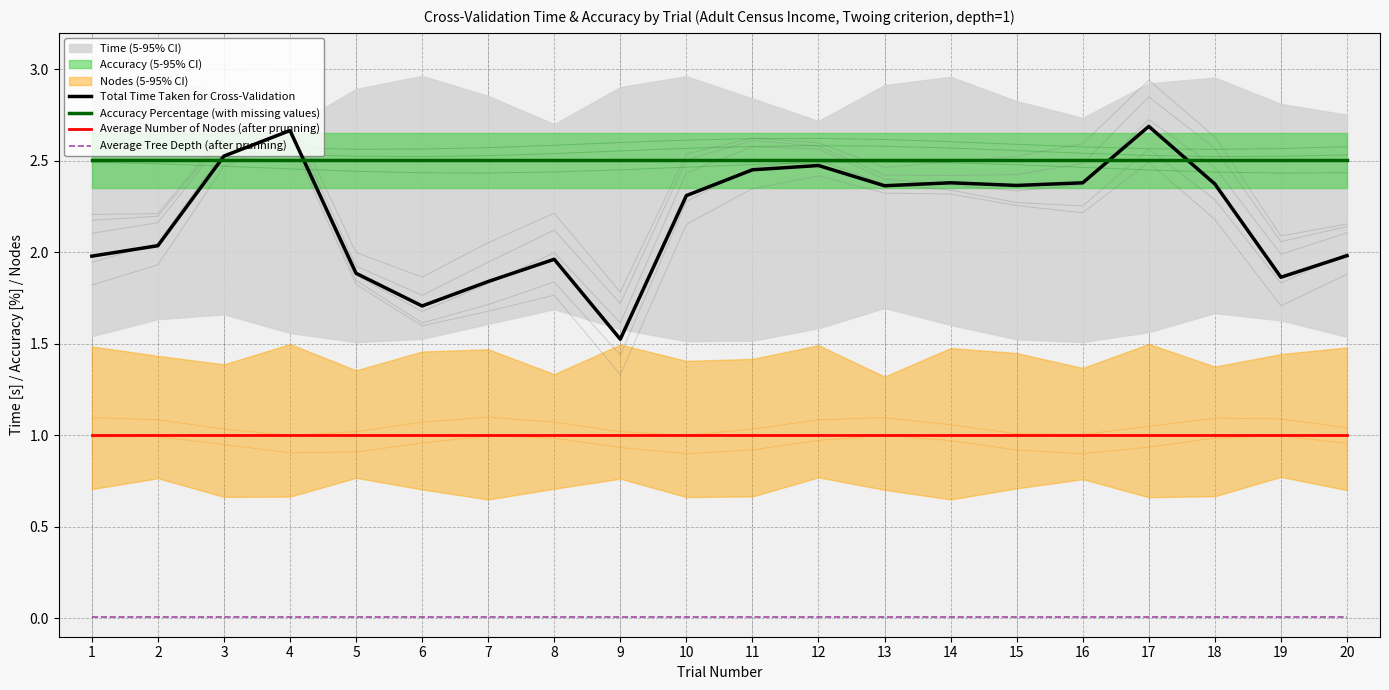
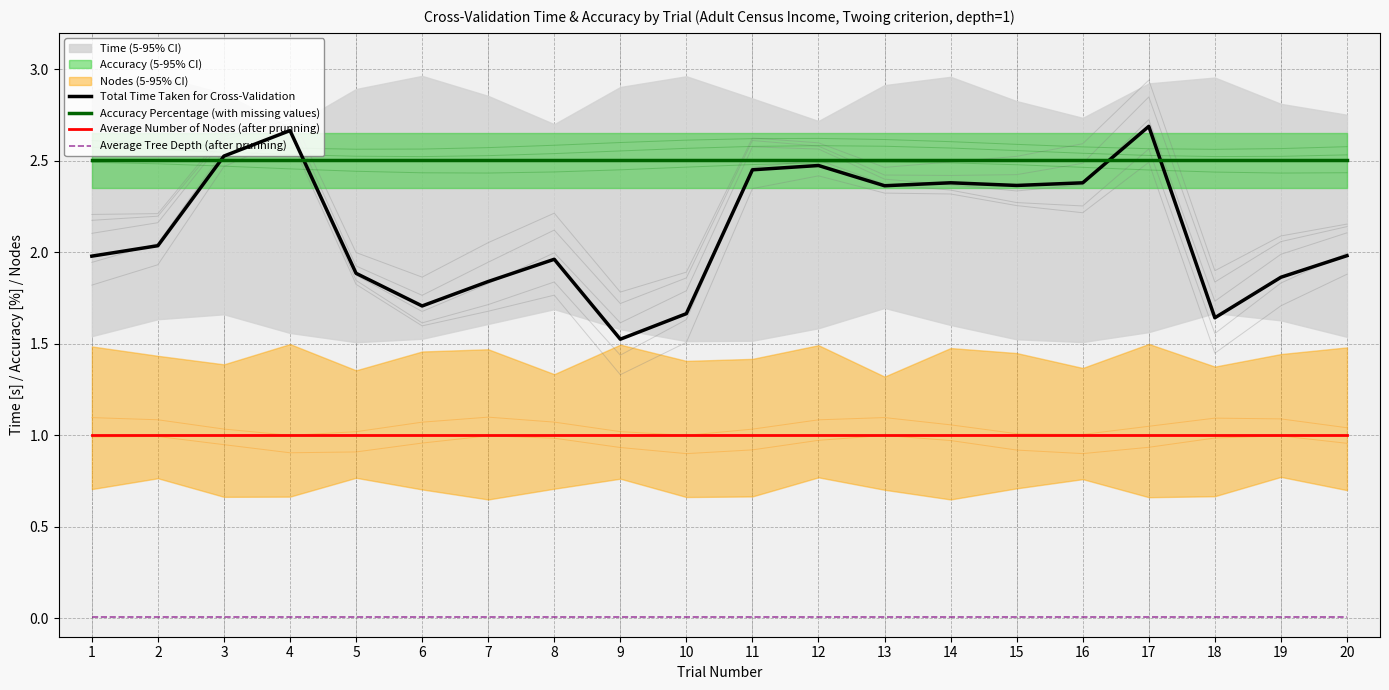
  {
    "Accuracy (5-95% CI)": {
      "5": 2.65,
      "6": 2.65,
      "7": 2.65,
      "8": 2.65,
      "9": 2.65,
      "10": 2.65,
      "11": 2.65,
      "12": 2.65,
      "13": 2.65,
      "14": 2.65,
      "15": 2.65,
      "16": 2.65,
      "17": 2.65,
      "18": 2.65,
      "19": 2.65,
      "20": 2.65
    },
    "Total Time Taken for Cross-Validation": {
      "1": 1.98,
      "6": 1.71,
      "8": 1.96,
      "9": 1.53,
-     "10": 2.31,
+     "10": 1.67,
      "12": 2.48,
      "15": 2.37,
      "17": 2.69,
-     "18": 2.37,
+     "18": 1.64,
      "19": 1.86,
      "20": 1.98
    },
    "Average Number of Nodes (after prunning)": {
      "3": 1.00,
      "5": 1.00,
      "6": 1.00,
      "8": 1.00,
      "9": 1.00,
      "11": 1.00,
      "12": 1.00,
      "14": 1.00,
      "17": 1.00,
      "18": 1.00,
      "20": 1.00
    },
    "Average Tree Depth (after prunning)": {
      "1": 0.01,
      "2": 0.01,
      "3": 0.01,
      "4": 0.01,
      "5": 0.01,
      "6": 0.01,
      "7": 0.01,
      "8": 0.01,
      "9": 0.01,
      "10": 0.01,
      "11": 0.01,
      "12": 0.01,
      "13": 0.01,
      "14": 0.01,
      "15": 0.01,
      "16": 0.01,
      "17": 0.01,
      "18": 0.01,
      "19": 0.01,
      "20": 0.01
    }
  }
